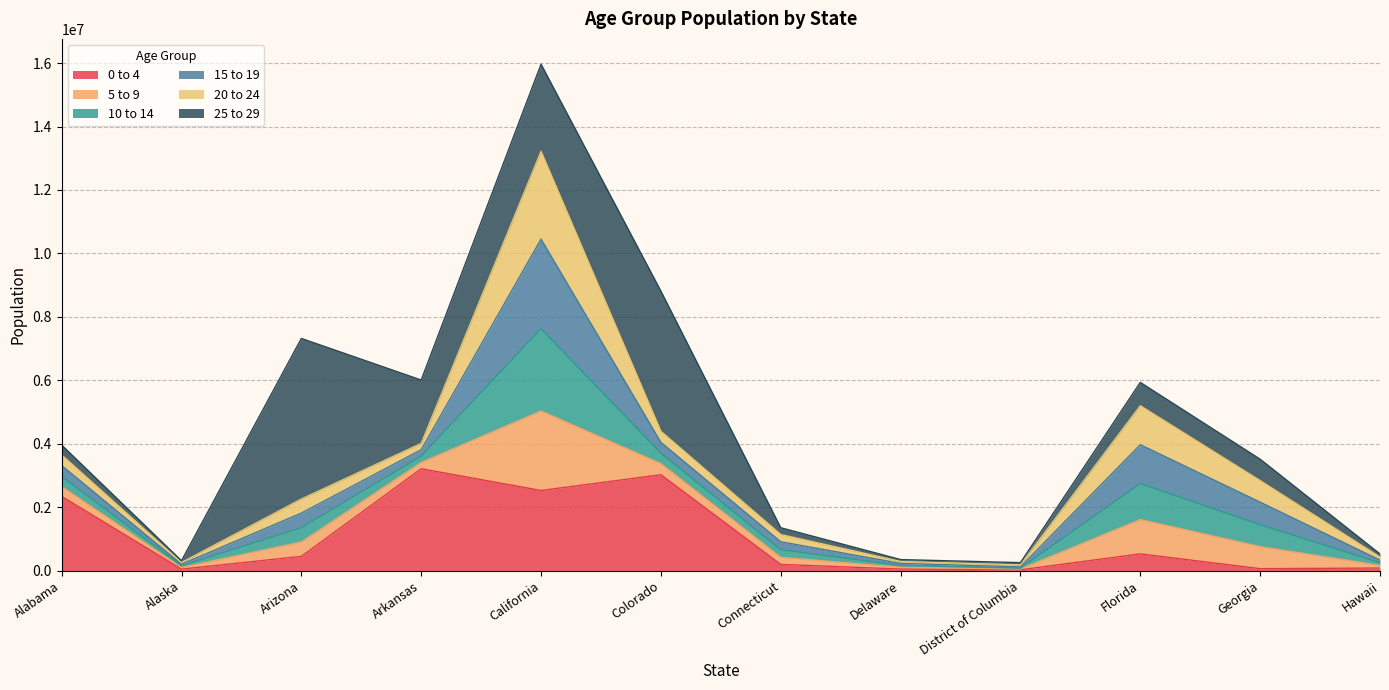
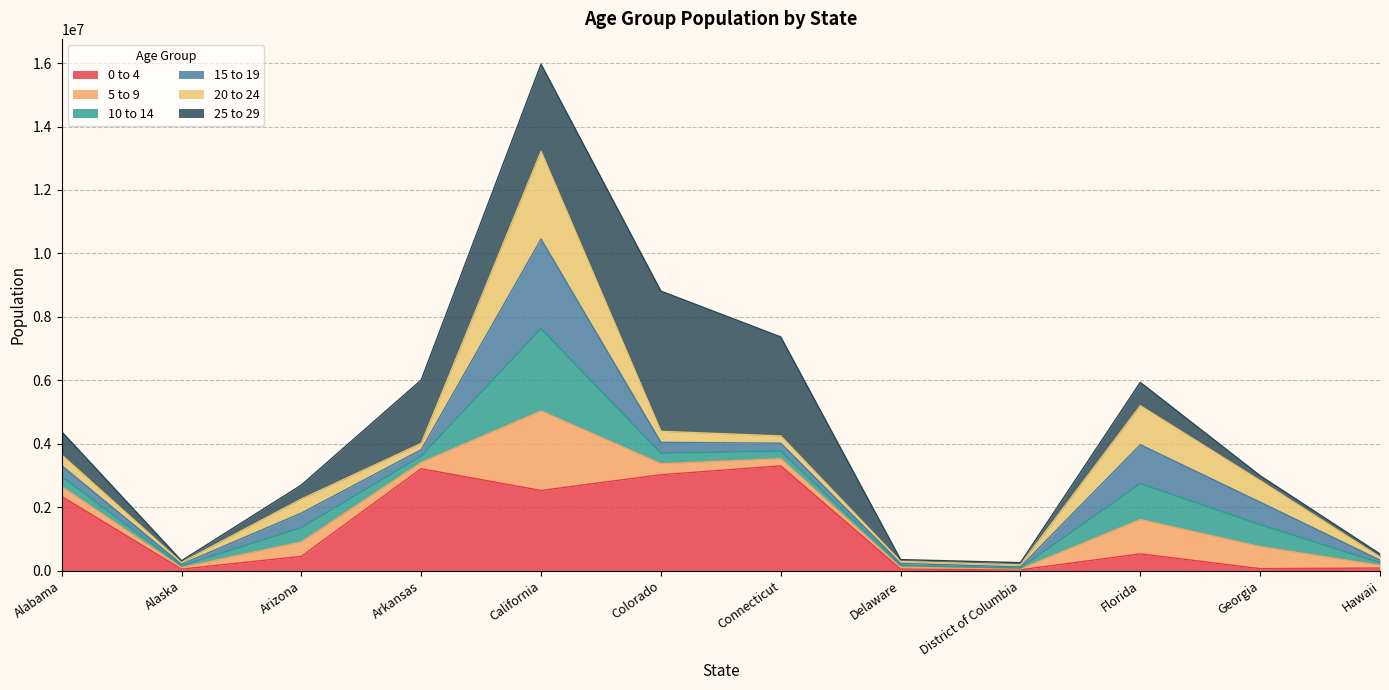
  {
    "0 to 4": {
      "Alabama": 2300000,
      "Arizona": 500000,
      "Arkansas": 3200000,
      "California": 2500000,
      "Colorado": 3000000,
-     "Connecticut": 200000,
+     "Connecticut": 3300000,
      "Florida": 500000,
      "Georgia": 100000,
      "Hawaii": 100000
    },
    "25 to 29": {
-     "Alabama": 300000,
-     "Arizona": 5100000,
+     "Alabama": 700000,
+     "Arizona": 400000,
      "Arkansas": 2000000,
      "California": 2700000,
      "Colorado": 4400000,
-     "Connecticut": 200000,
+     "Connecticut": 3100000,
      "Florida": 700000,
-     "Georgia": 700000,
+     "Georgia": 200000,
      "Hawaii": 100000
    }
  }
